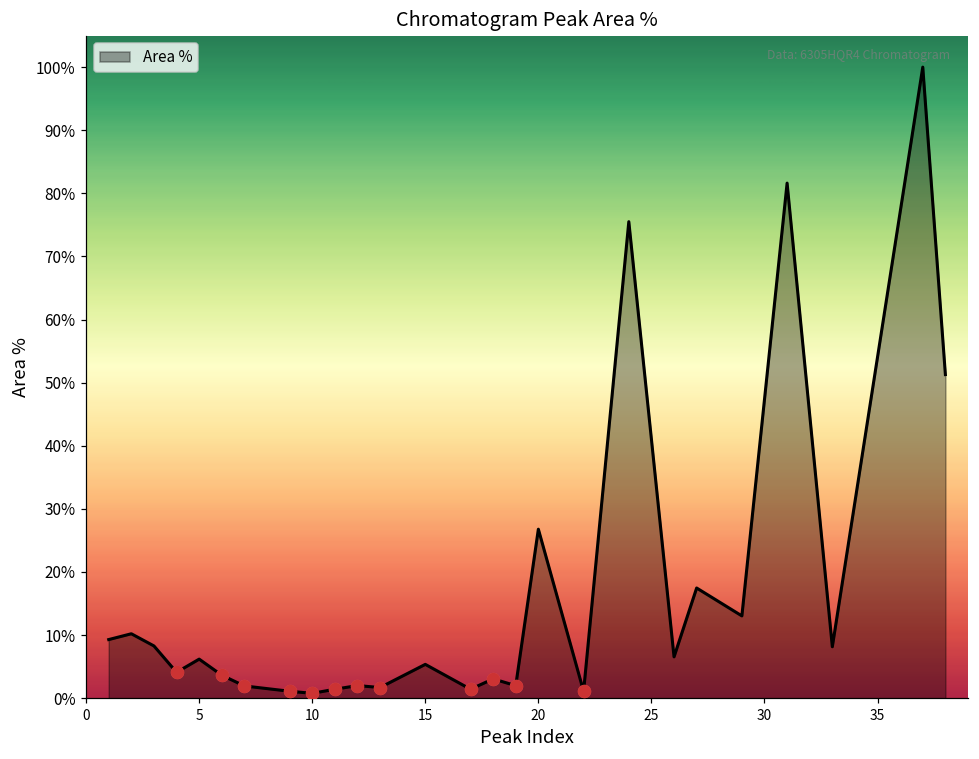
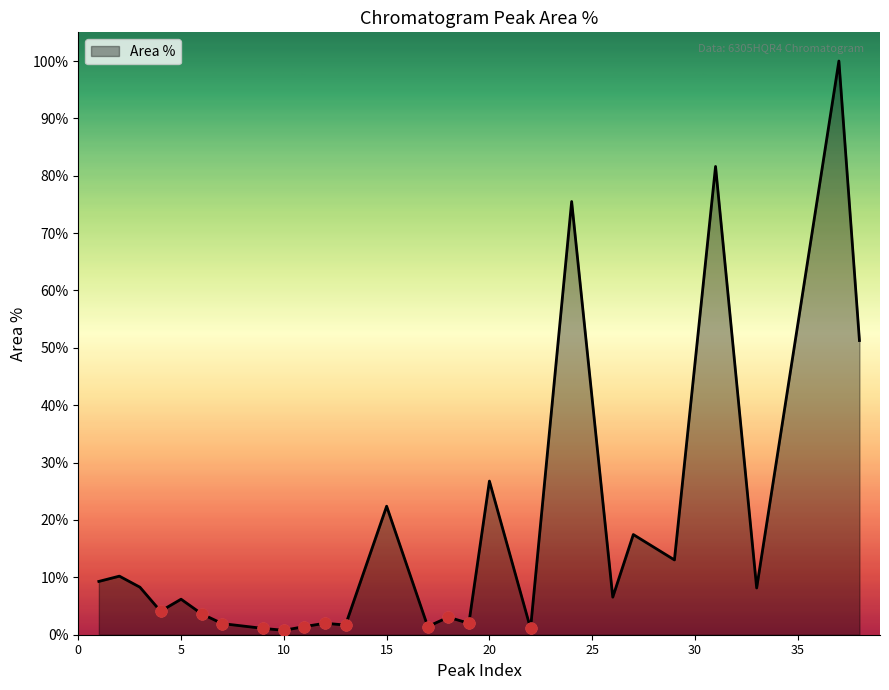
  {
    "Area %": {
      "5": "6%",
-     "15": "5%",
+     "15": "22%",
      "20": "27%"
    }
  }
